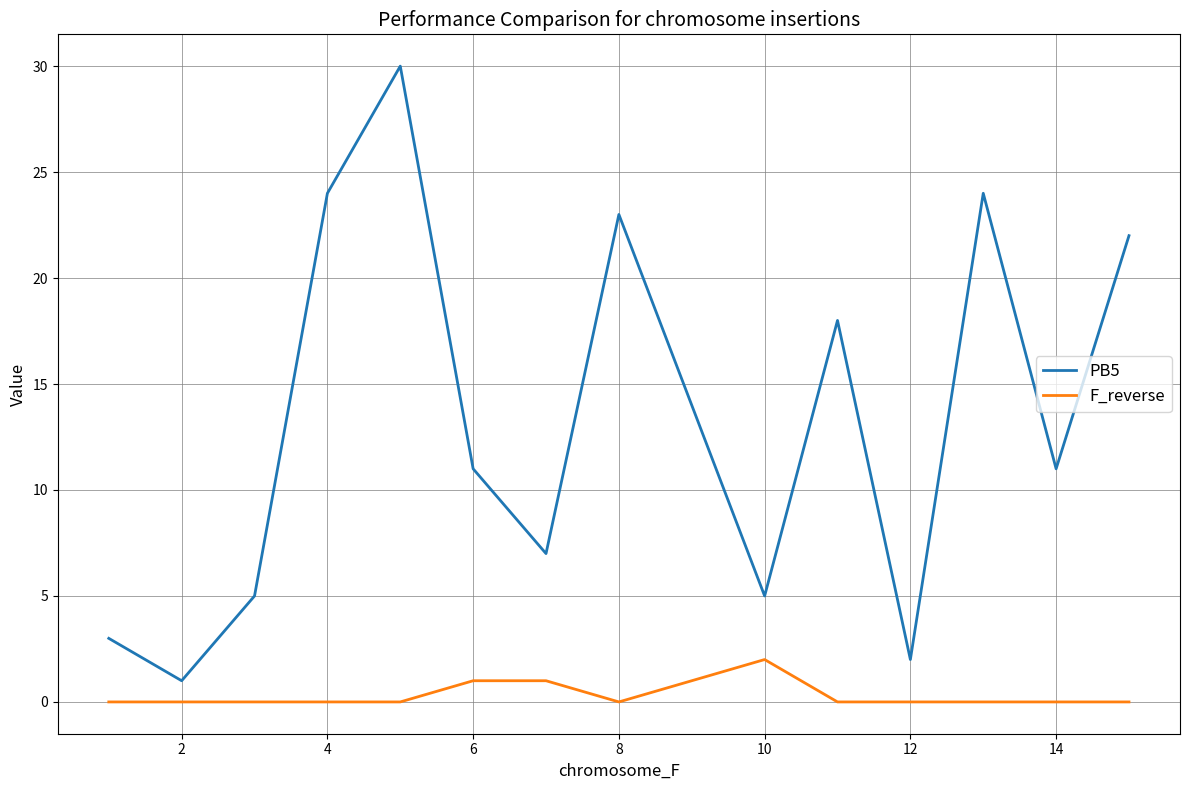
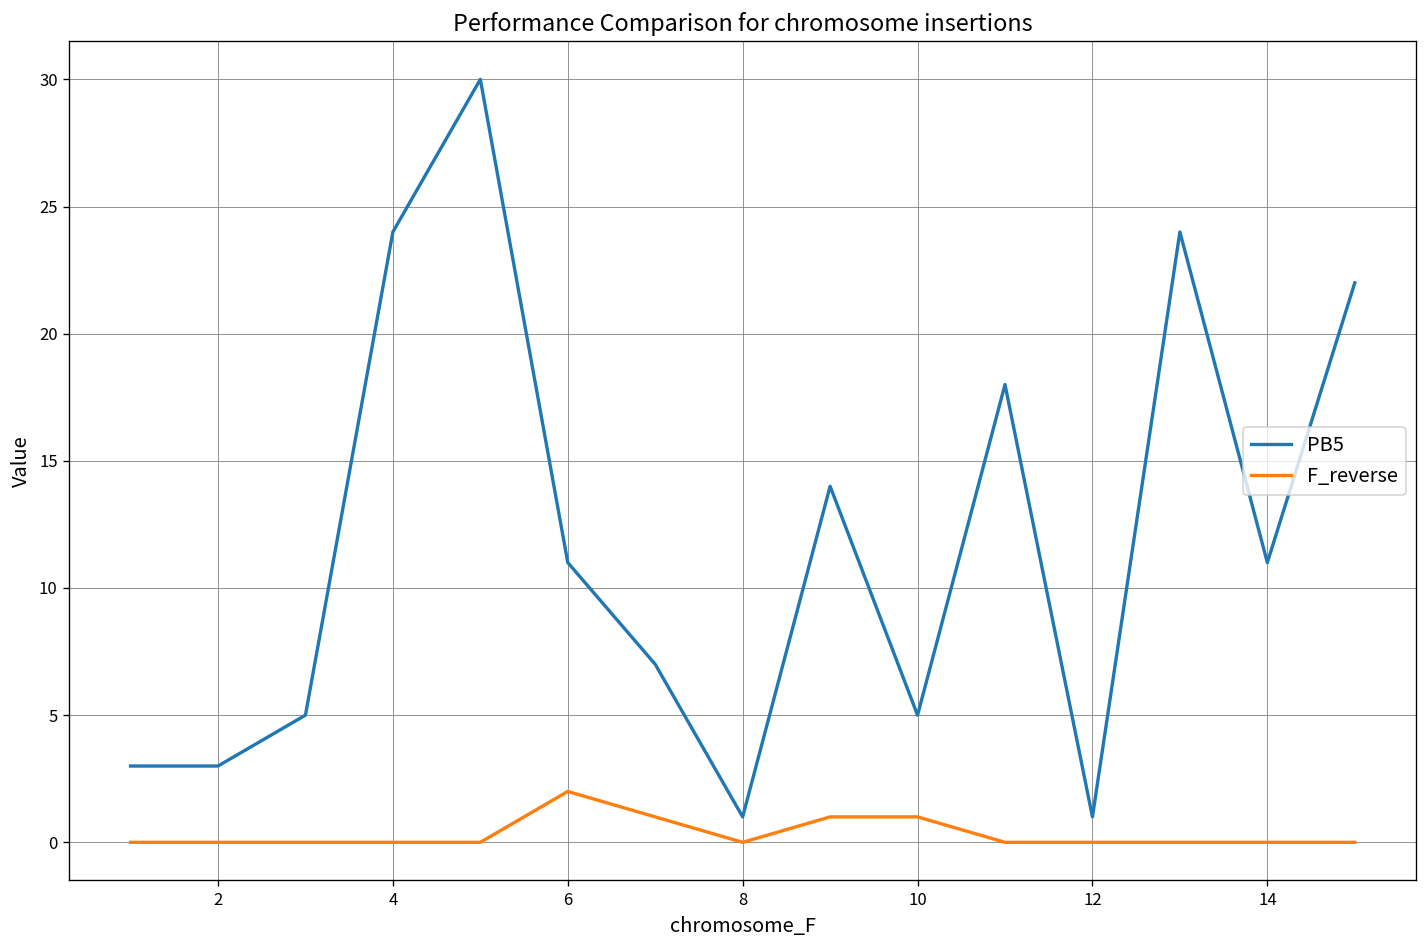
  {
    "PB5": {
-     "2": 1,
+     "2": 3,
      "4": 24,
      "6": 11,
-     "8": 23,
+     "8": 1,
      "10": 5,
-     "12": 2,
+     "12": 1,
      "14": 11
    },
    "F_reverse": {
      "2": 0,
      "4": 0,
-     "6": 1,
+     "6": 2,
      "8": 0,
-     "10": 2,
+     "10": 1,
      "12": 0,
      "14": 0
    }
  }
